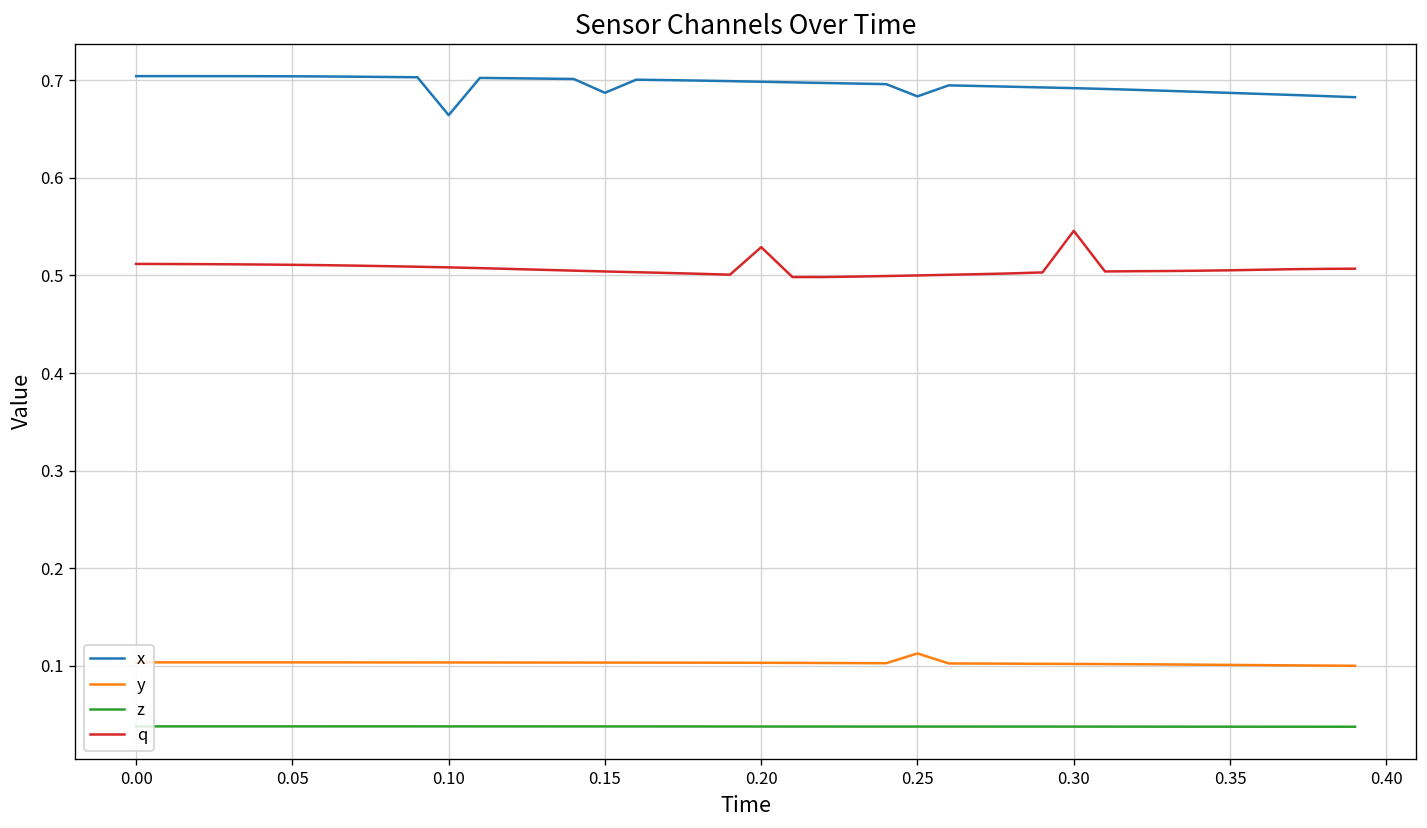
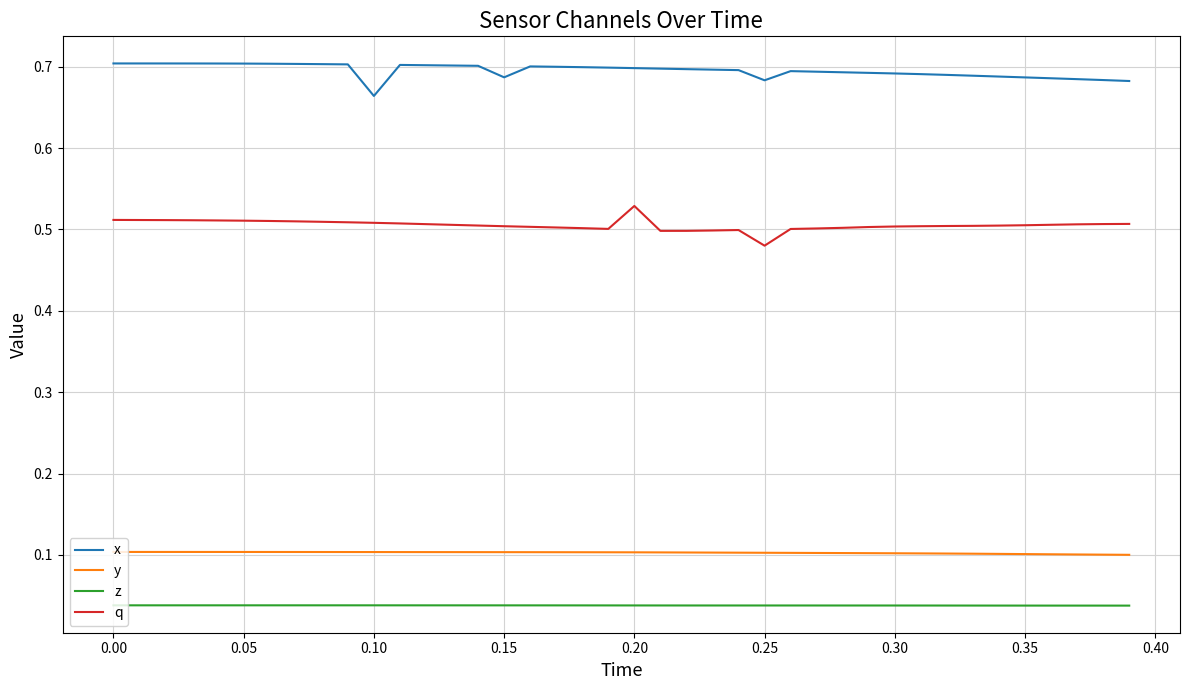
  {
    "x": {
      "0.00": 0.70,
      "0.05": 0.70,
      "0.10": 0.66,
      "0.15": 0.69,
      "0.20": 0.70,
      "0.25": 0.68,
      "0.30": 0.69,
      "0.35": 0.69
    },
    "y": {
      "0.05": 0.10,
      "0.10": 0.10,
      "0.15": 0.10,
      "0.20": 0.10,
-     "0.25": 0.11,
+     "0.25": 0.10,
      "0.30": 0.10,
      "0.35": 0.10
    },
    "z": {
      "0.05": 0.04,
      "0.10": 0.04,
      "0.15": 0.04,
      "0.20": 0.04,
      "0.25": 0.04,
      "0.30": 0.04,
      "0.35": 0.04
    },
    "q": {
      "0.00": 0.51,
      "0.05": 0.51,
      "0.10": 0.51,
      "0.15": 0.50,
      "0.20": 0.53,
-     "0.25": 0.50,
-     "0.30": 0.55,
+     "0.25": 0.48,
+     "0.30": 0.50,
      "0.35": 0.51
    }
  }
